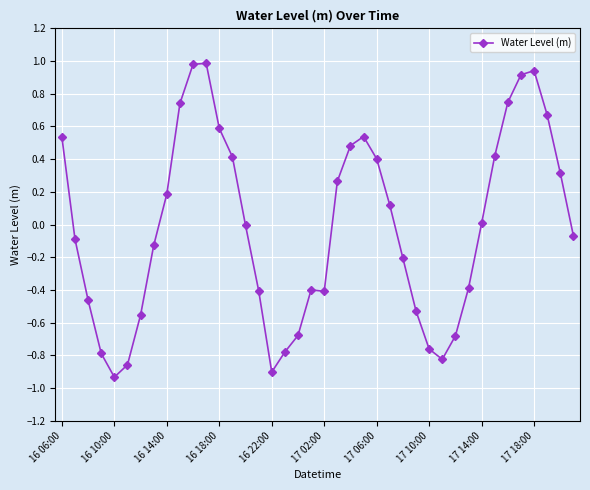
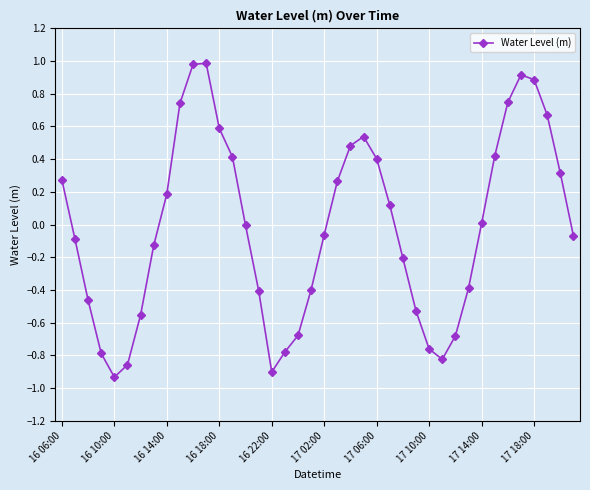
  {
-   "16 06:00": 0.53,
+   "16 06:00": 0.27,
    "16 10:00": -0.93,
    "16 14:00": 0.19,
    "16 18:00": 0.59,
    "16 22:00": -0.90,
-   "17 02:00": -0.41,
+   "17 02:00": -0.06,
    "17 06:00": 0.40,
    "17 10:00": -0.76,
    "17 14:00": 0.01,
-   "17 18:00": 0.94
+   "17 18:00": 0.89
  }
